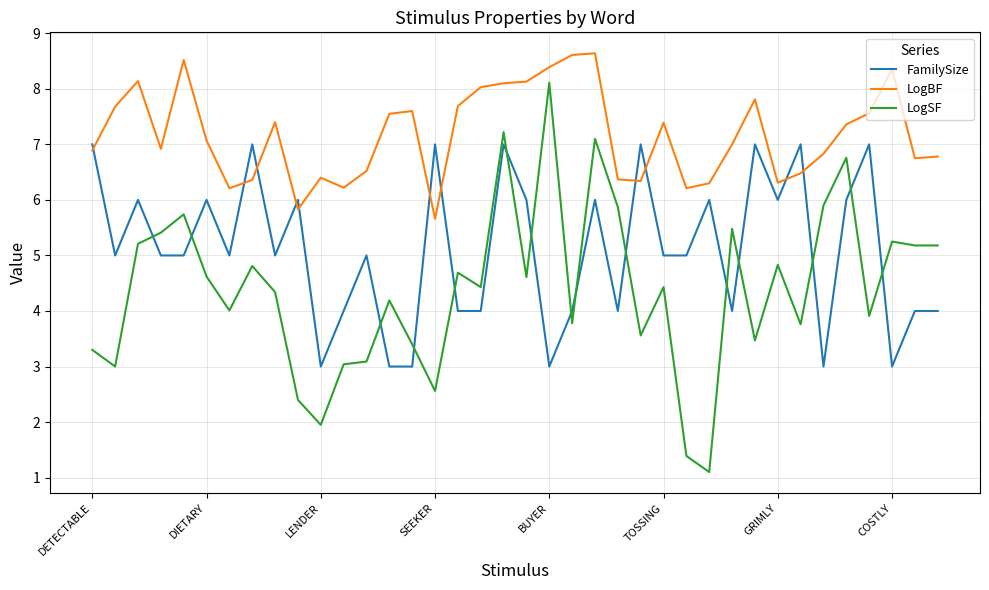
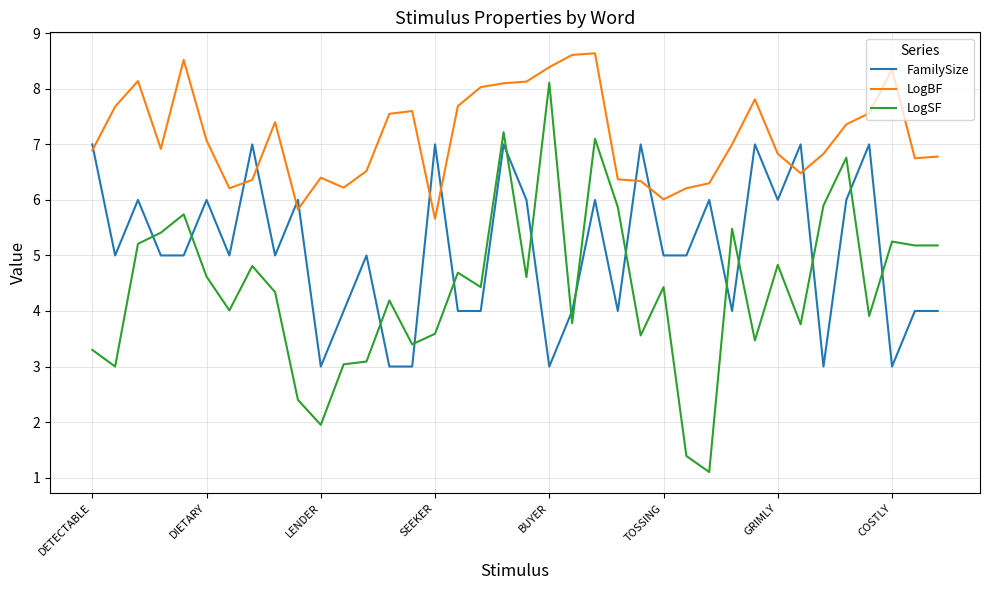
  {
    "FamilySize": {
      "DETECTABLE": 7.0,
      "DIETARY": 6.0,
      "LENDER": 3.0,
      "SEEKER": 7.0,
      "BUYER": 3.0,
      "TOSSING": 5.0,
      "GRIMLY": 6.0,
      "COSTLY": 3.0
    },
    "LogBF": {
      "DETECTABLE": 6.9,
      "DIETARY": 7.1,
      "LENDER": 6.4,
      "SEEKER": 5.7,
      "BUYER": 8.4,
-     "TOSSING": 7.4,
-     "GRIMLY": 6.3
+     "TOSSING": 6.0,
+     "GRIMLY": 6.8
    },
    "LogSF": {
      "DETECTABLE": 3.3,
      "DIETARY": 4.6,
      "LENDER": 2.0,
-     "SEEKER": 2.6,
+     "SEEKER": 3.6,
      "BUYER": 8.1,
      "TOSSING": 4.4,
      "GRIMLY": 4.8,
      "COSTLY": 5.3
    }
  }
